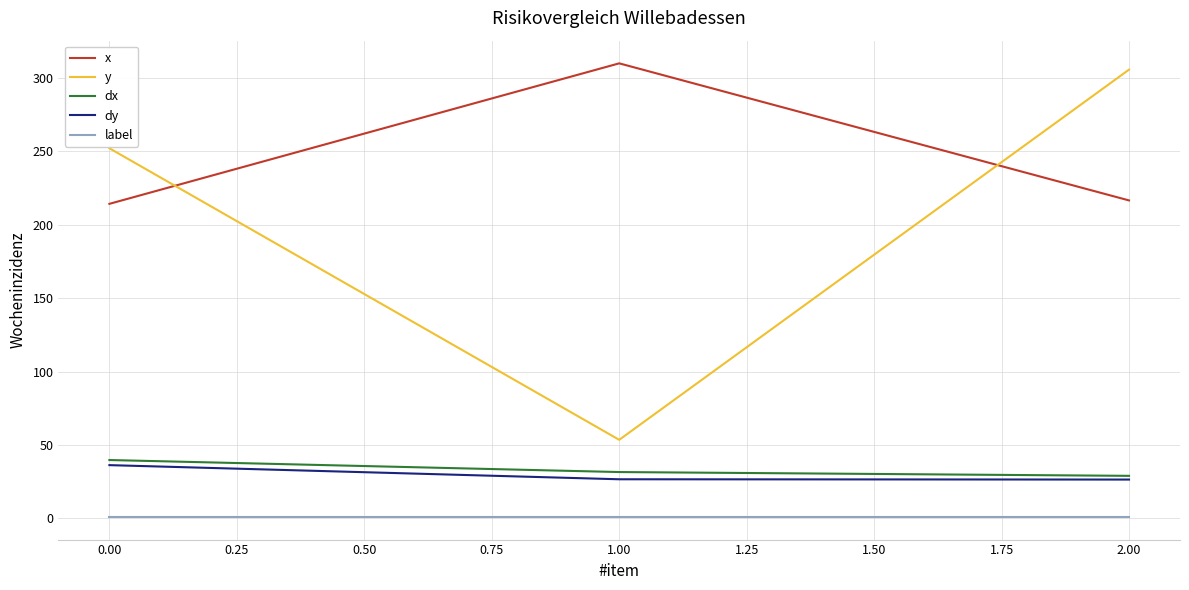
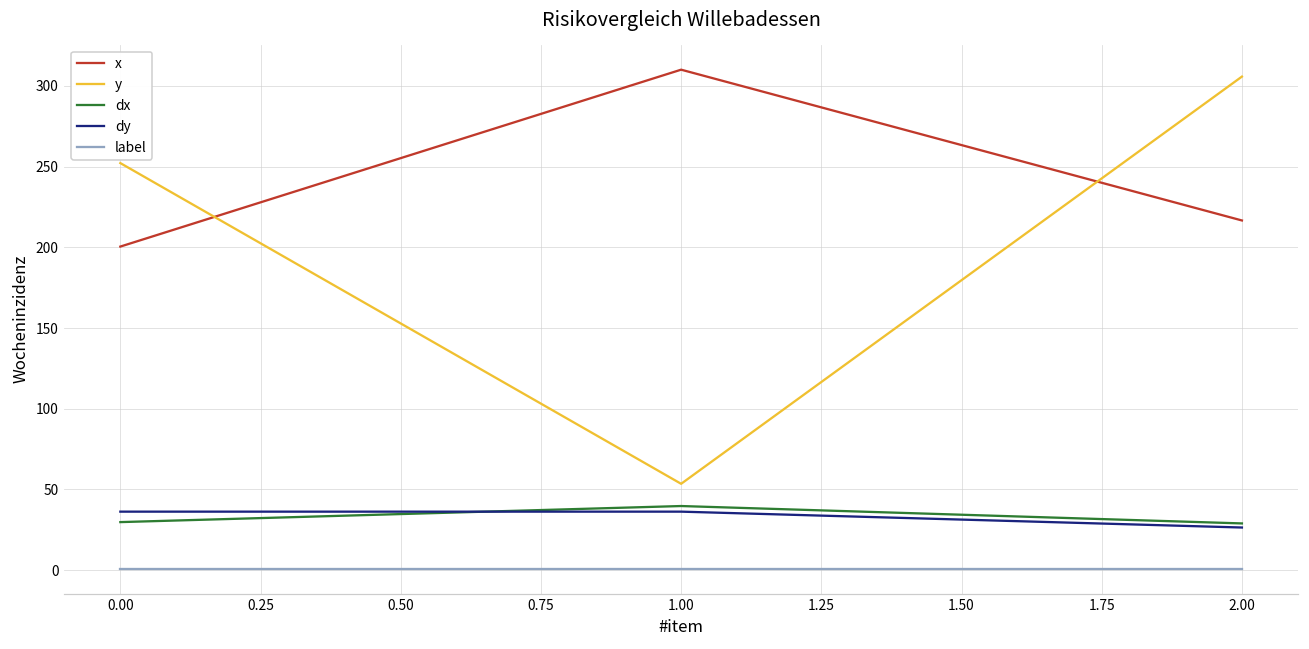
  {
    "x": {
-     "0.00": 214,
+     "0.00": 200,
      "1.00": 310,
      "2.00": 217
    },
    "y": {
      "0.00": 252,
      "1.00": 54,
      "2.00": 306
    },
    "dx": {
-     "0.00": 40,
-     "1.00": 32,
+     "0.00": 30,
+     "1.00": 40,
      "2.00": 29
    },
    "dy": {
      "0.00": 36,
-     "1.00": 27,
+     "1.00": 36,
      "2.00": 26
    },
    "label": {
      "0.00": 1,
      "1.00": 1,
      "2.00": 1
    }
  }
